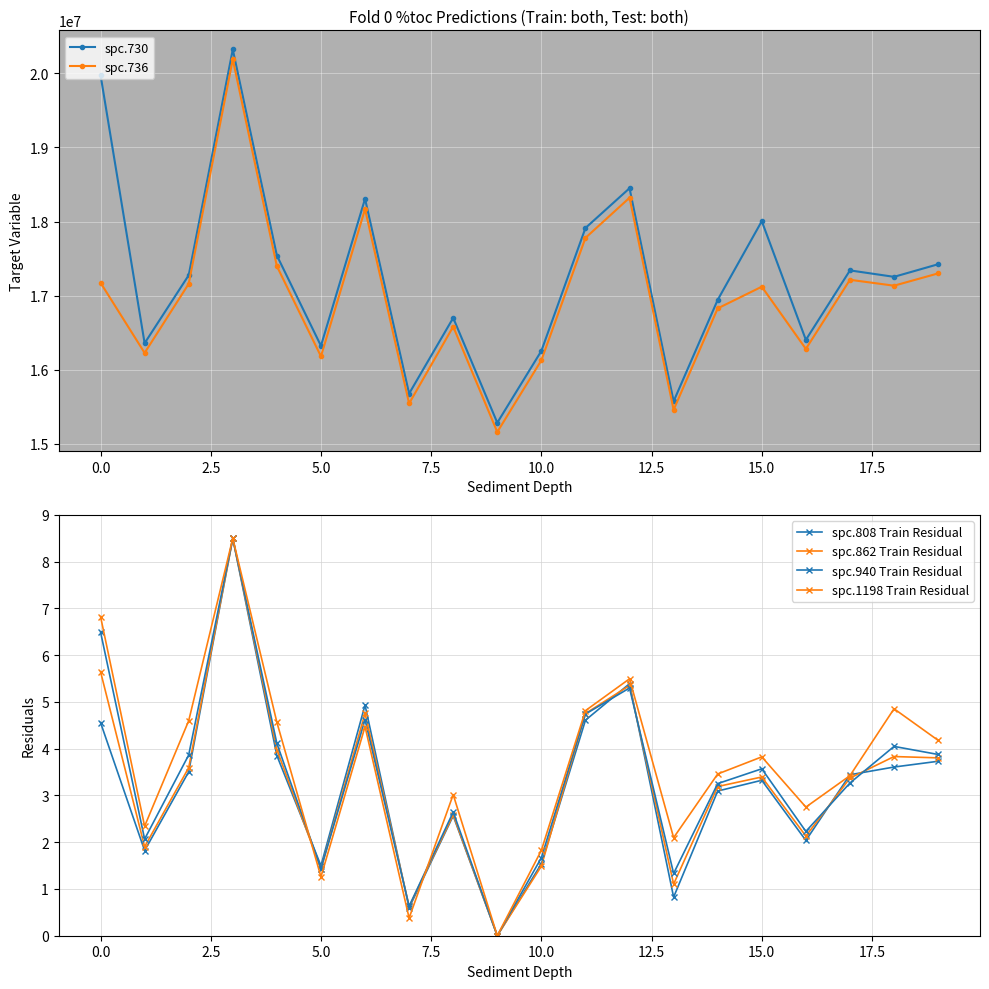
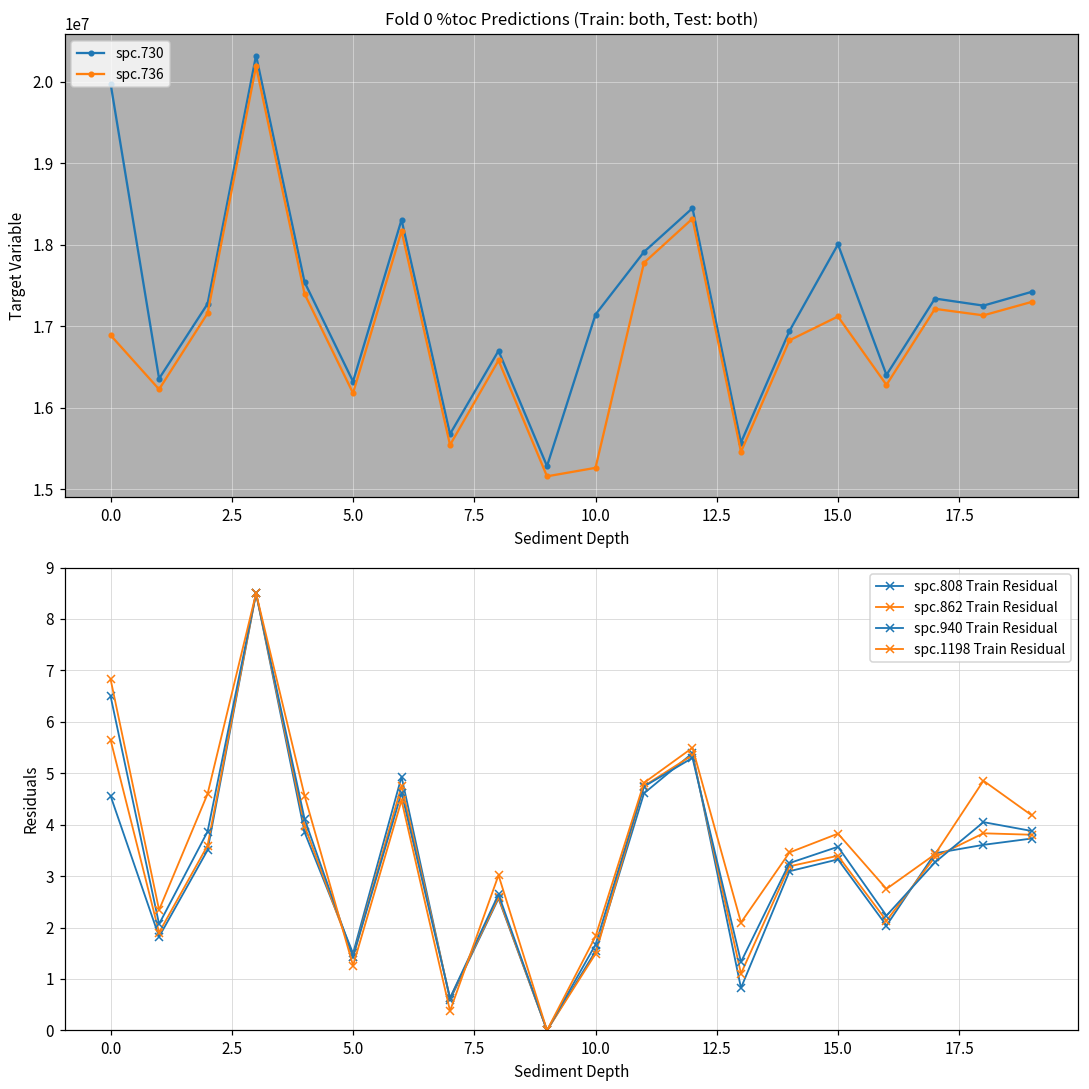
  {
    "Fold 0 %toc Predictions (Train: both, Test: both)": {
      "spc.730": {
        "5.0": 16300000,
-       "10.0": 16300000,
+       "10.0": 17100000,
        "15.0": 18000000
      },
      "spc.736": {
-       "0.0": 17200000,
+       "0.0": 16900000,
        "5.0": 16200000,
-       "10.0": 16100000,
+       "10.0": 15300000,
        "15.0": 17100000
      }
    }
  }
